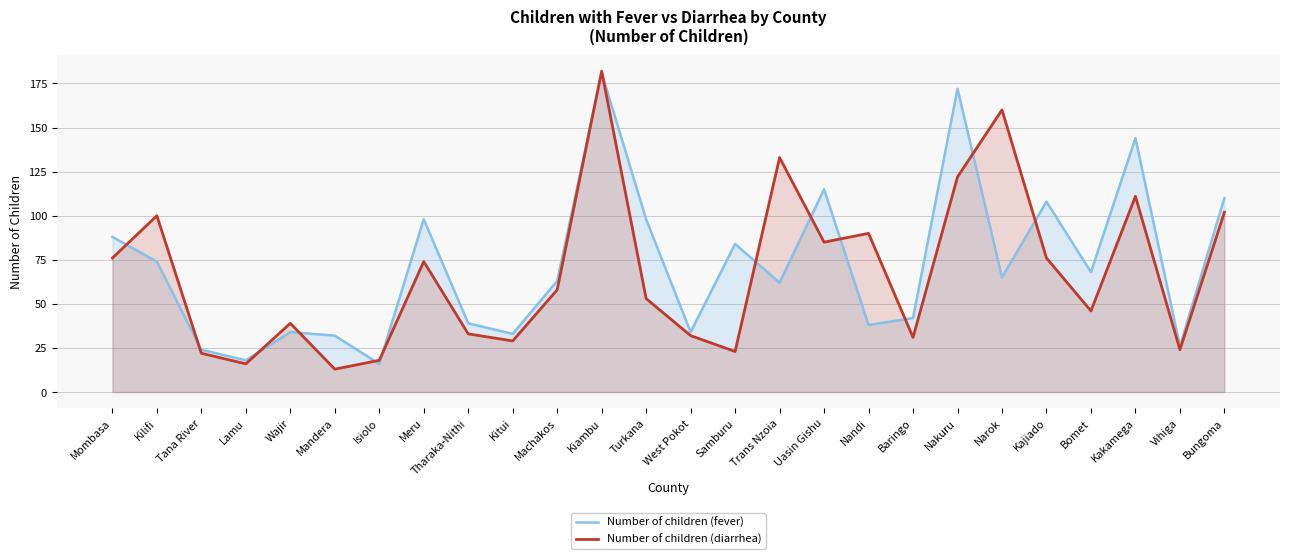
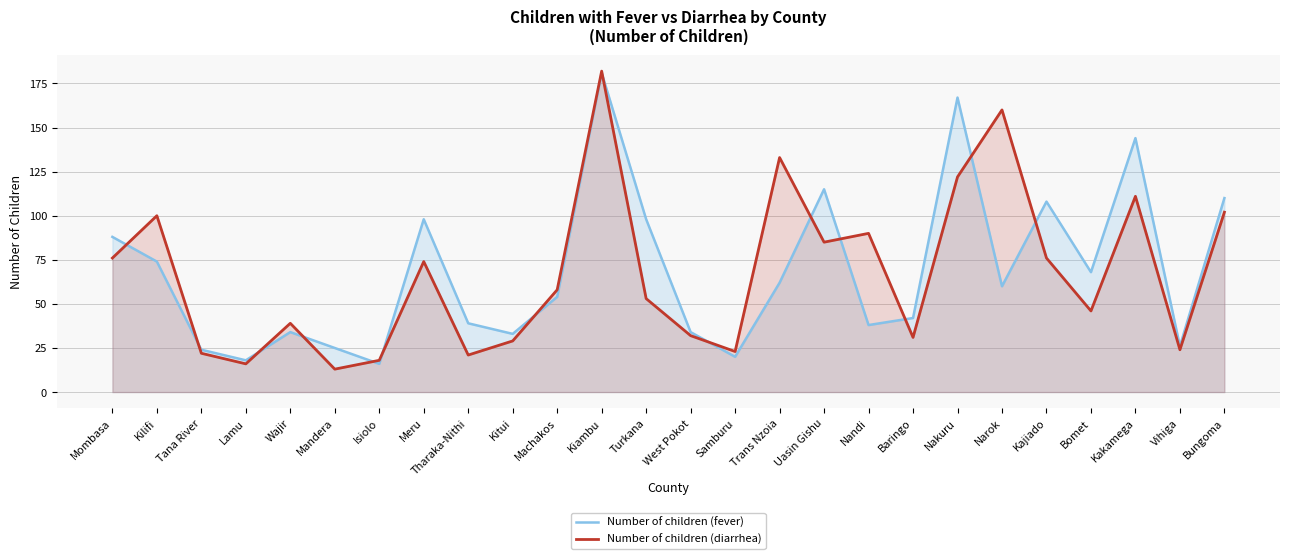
  {
    "Number of children (fever)": {
      "Mombasa": 88,
      "Kilifi": 74,
      "Tana River": 24,
      "Lamu": 18,
      "Wajir": 34,
-     "Mandera": 32,
+     "Mandera": 25,
      "Isiolo": 16,
      "Meru": 98,
      "Tharaka-Nithi": 39,
      "Kitui": 33,
-     "Machakos": 63,
+     "Machakos": 54,
      "Turkana": 98,
      "West Pokot": 34,
-     "Samburu": 84,
+     "Samburu": 20,
      "Trans Nzoia": 62,
      "Uasin Gishu": 115,
      "Nandi": 38,
      "Baringo": 42,
-     "Nakuru": 172,
-     "Narok": 65,
+     "Nakuru": 167,
+     "Narok": 60,
      "Kajiado": 108,
      "Bomet": 68,
      "Kakamega": 144,
      "Vihiga": 26,
      "Bungoma": 110
    },
    "Number of children (diarrhea)": {
      "Mombasa": 76,
      "Kilifi": 100,
      "Tana River": 22,
      "Lamu": 16,
      "Wajir": 39,
      "Mandera": 13,
      "Isiolo": 18,
      "Meru": 74,
-     "Tharaka-Nithi": 33,
+     "Tharaka-Nithi": 21,
      "Kitui": 29,
      "Machakos": 58,
      "Turkana": 53,
      "West Pokot": 32,
      "Samburu": 23,
      "Trans Nzoia": 133,
      "Uasin Gishu": 85,
      "Nandi": 90,
      "Baringo": 31,
      "Nakuru": 122,
      "Narok": 160,
      "Kajiado": 76,
      "Bomet": 46,
      "Kakamega": 111,
      "Vihiga": 24,
      "Bungoma": 102
    }
  }
